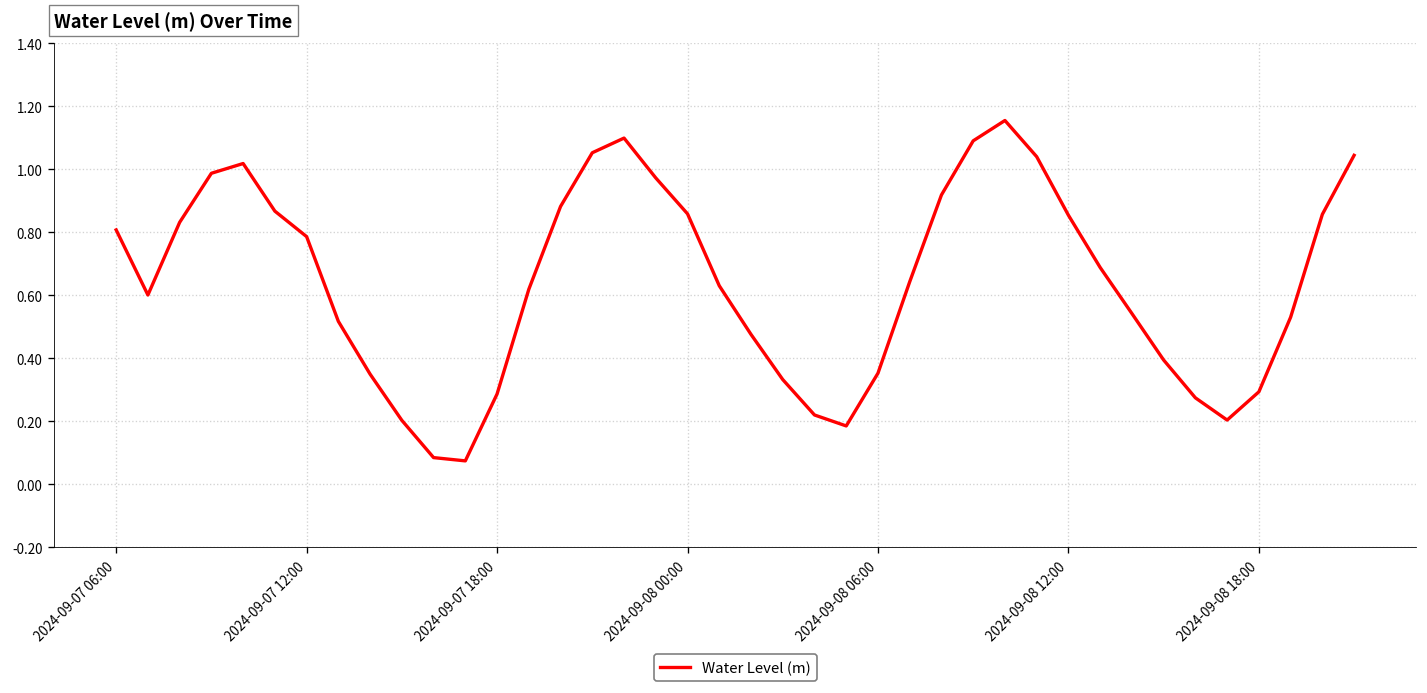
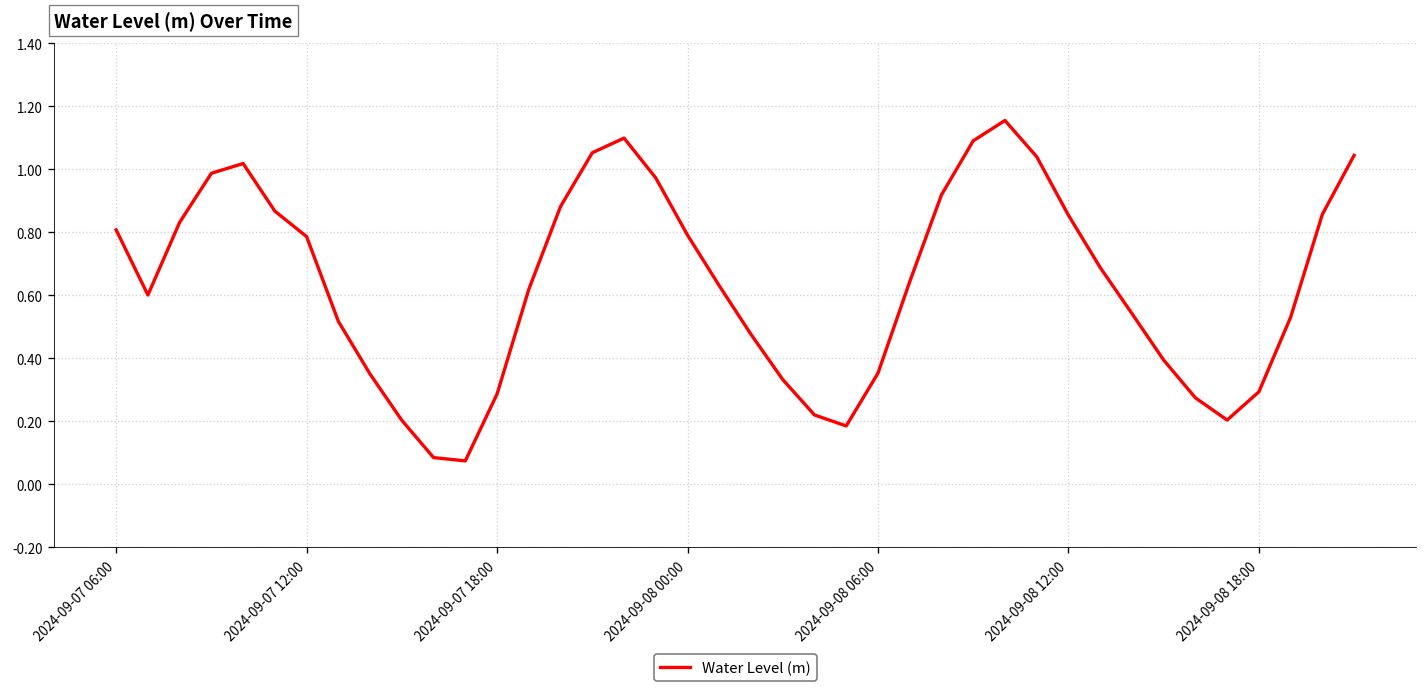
  {
    "2024-09-07 06:00": 0.81,
    "2024-09-07 12:00": 0.79,
    "2024-09-07 18:00": 0.29,
-   "2024-09-08 00:00": 0.86,
+   "2024-09-08 00:00": 0.79,
    "2024-09-08 06:00": 0.35,
    "2024-09-08 12:00": 0.85,
    "2024-09-08 18:00": 0.29
  }
